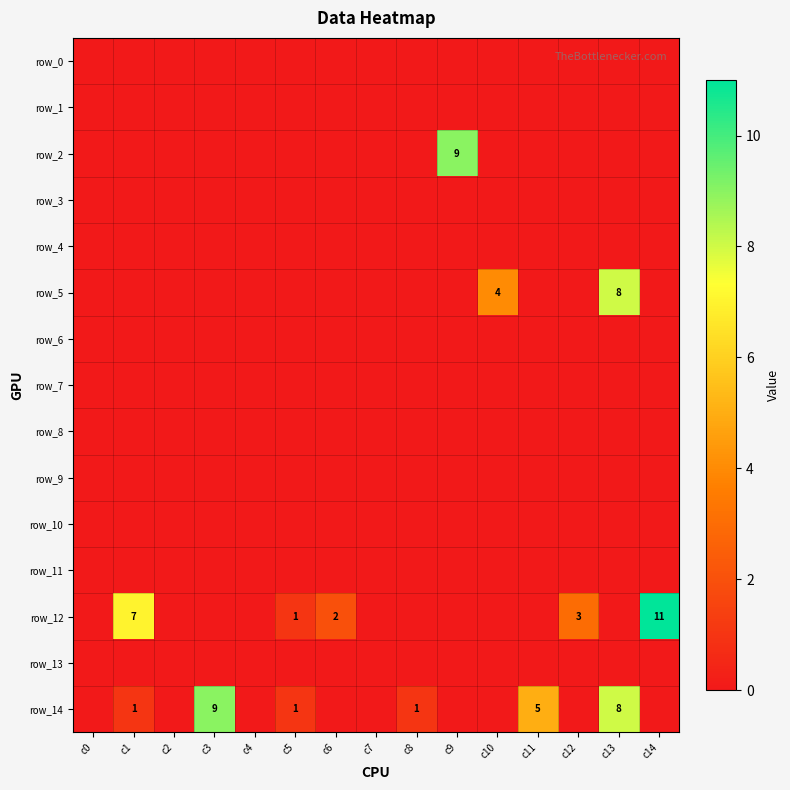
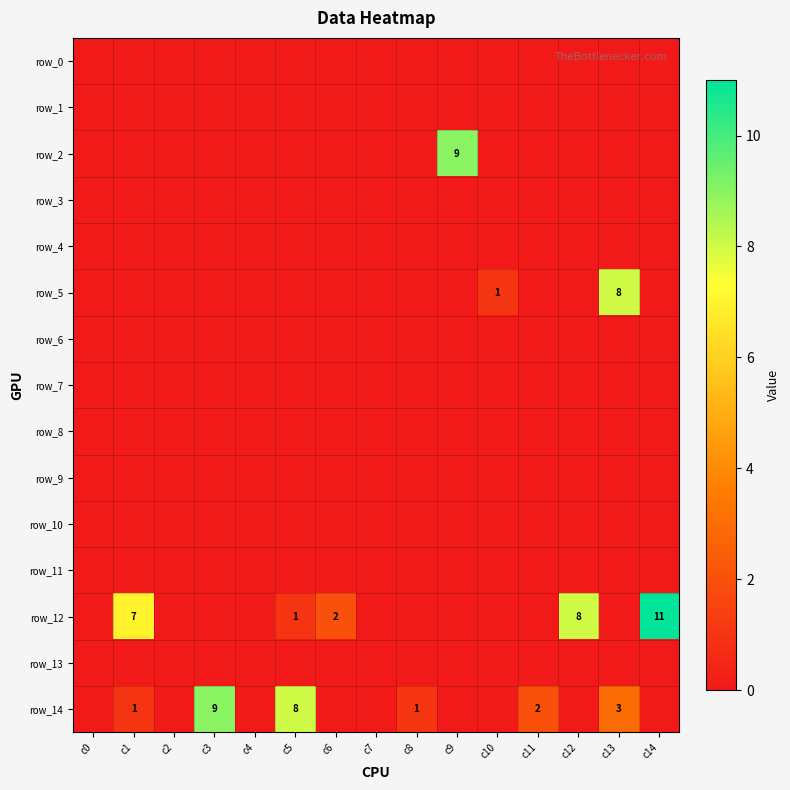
  {
    "row_2": {
      "c9": 9
    },
    "row_5": {
-     "c10": 4,
+     "c10": 1,
      "c13": 8
    },
    "row_12": {
      "c1": 7,
      "c5": 1,
      "c6": 2,
-     "c12": 3,
+     "c12": 8,
      "c14": 11
    },
    "row_14": {
      "c1": 1,
      "c3": 9,
-     "c5": 1,
+     "c5": 8,
      "c8": 1,
-     "c11": 5,
-     "c13": 8
+     "c11": 2,
+     "c13": 3
    }
  }
